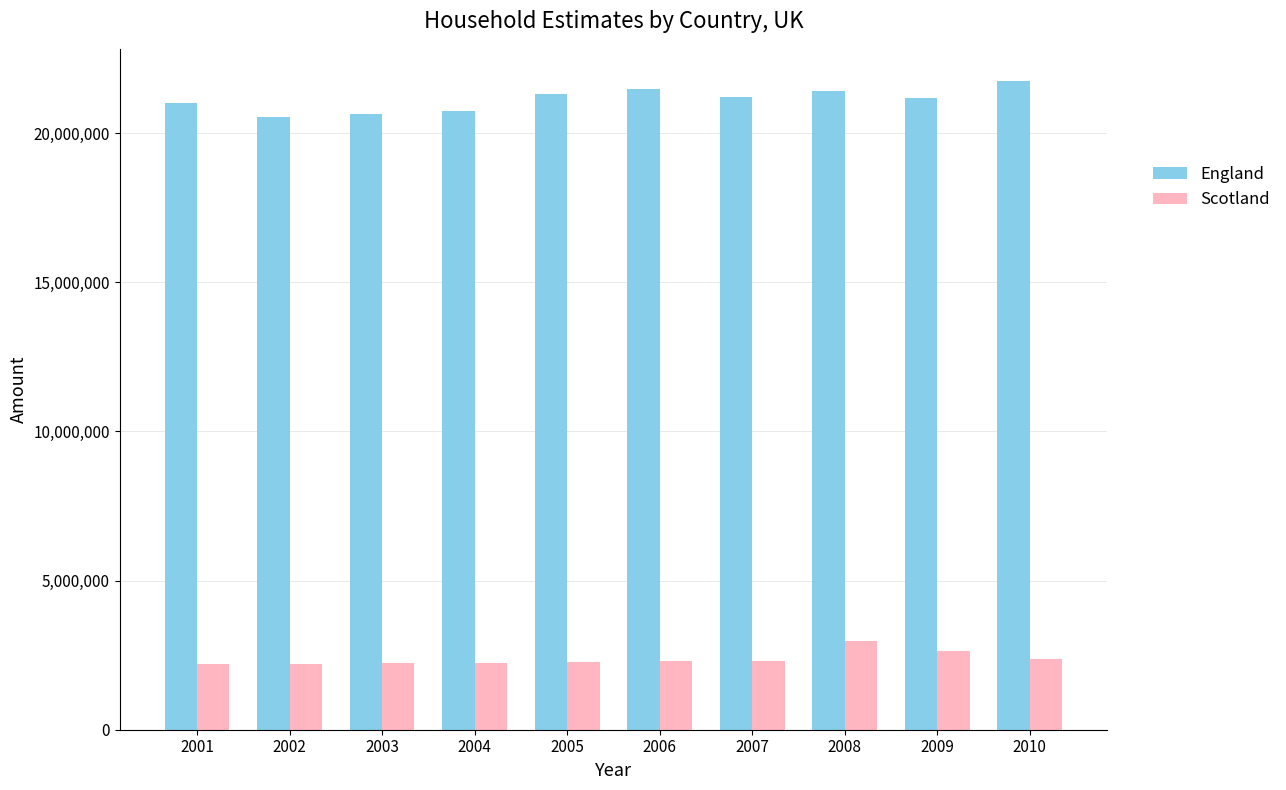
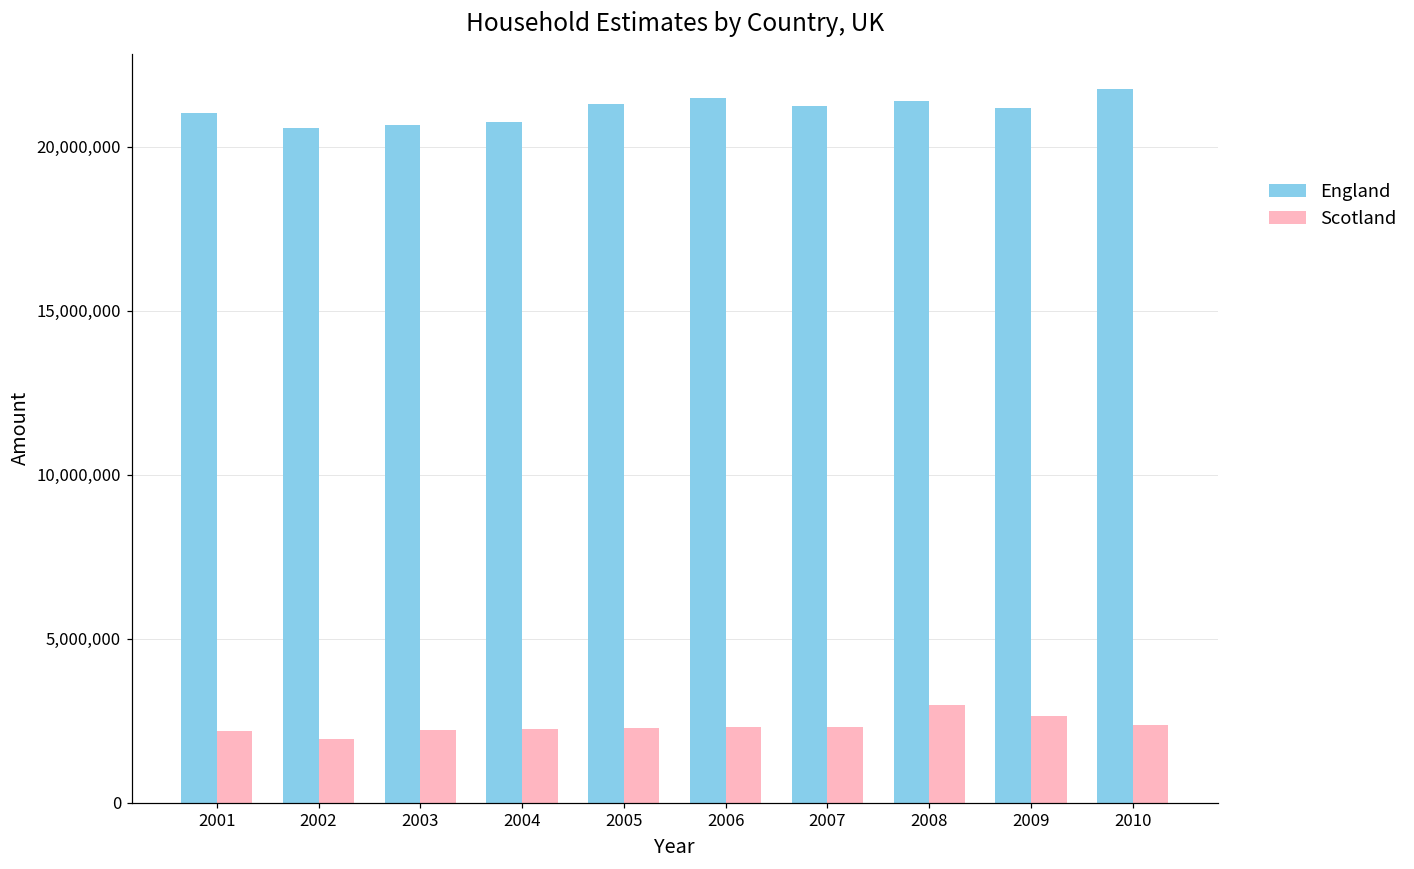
  {
    "England": {
      "2001": "21,000,000",
      "2002": "20,600,000",
      "2003": "20,700,000",
      "2004": "20,800,000",
      "2005": "21,300,000",
      "2006": "21,500,000",
      "2007": "21,200,000",
      "2008": "21,400,000",
      "2009": "21,200,000",
      "2010": "21,700,000"
    },
    "Scotland": {
      "2001": "2,200,000",
-     "2002": "2,200,000",
+     "2002": "1,900,000",
      "2003": "2,200,000",
      "2004": "2,300,000",
      "2005": "2,300,000",
      "2006": "2,300,000",
      "2007": "2,300,000",
      "2008": "3,000,000",
      "2009": "2,700,000",
      "2010": "2,400,000"
    }
  }
